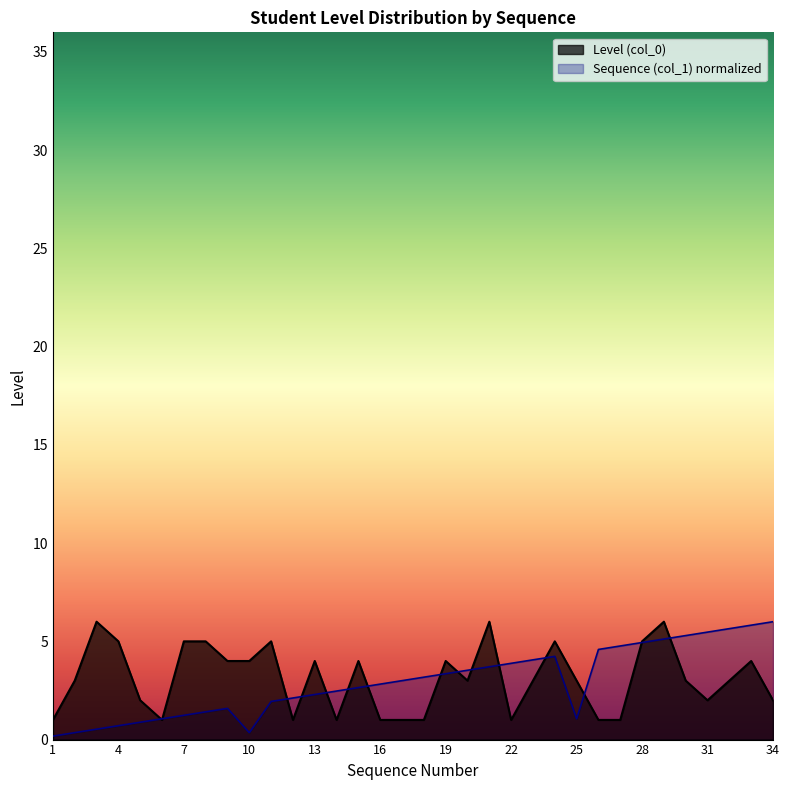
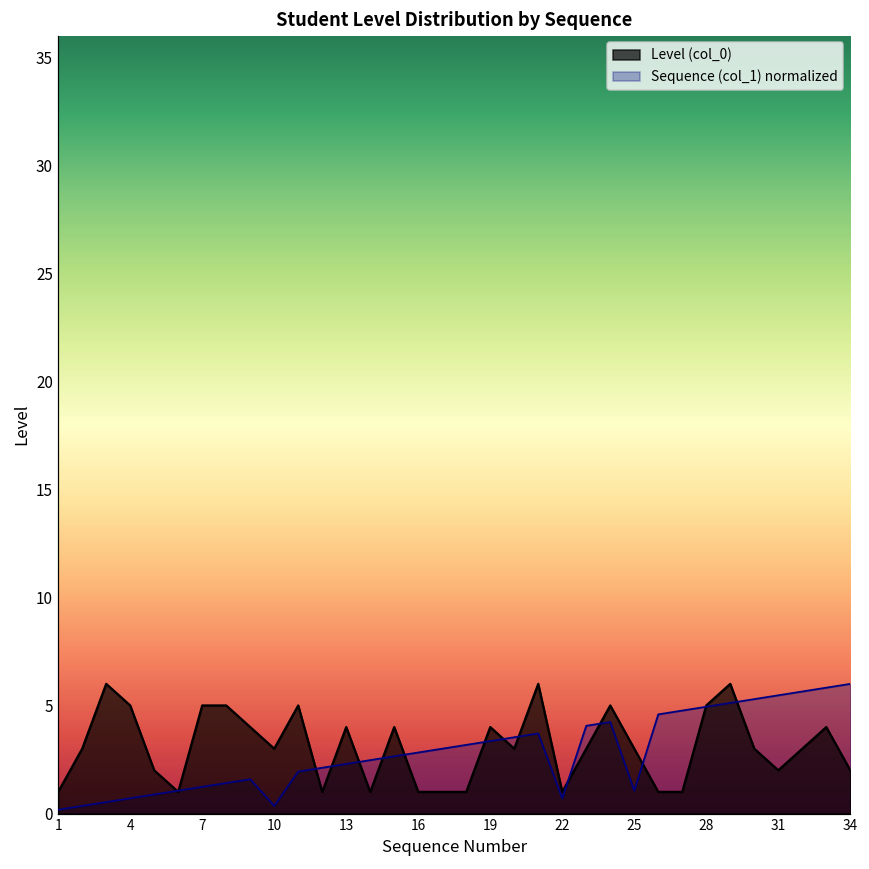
  {
    "Level (col_0)": {
      "1": 1,
      "4": 5,
      "7": 5,
-     "10": 4,
+     "10": 3,
      "13": 4,
      "16": 1,
      "19": 4,
      "22": 1,
      "25": 3,
      "31": 2,
      "34": 2
    },
    "Sequence (col_1) normalized": {
      "1": 0.2,
      "4": 0.7,
      "7": 1.2,
      "10": 0.4,
      "13": 2.3,
      "16": 2.8,
      "19": 3.4,
-     "22": 3.9,
+     "22": 0.7,
      "25": 1.1,
      "31": 5.5,
      "34": 6.0
    }
  }
